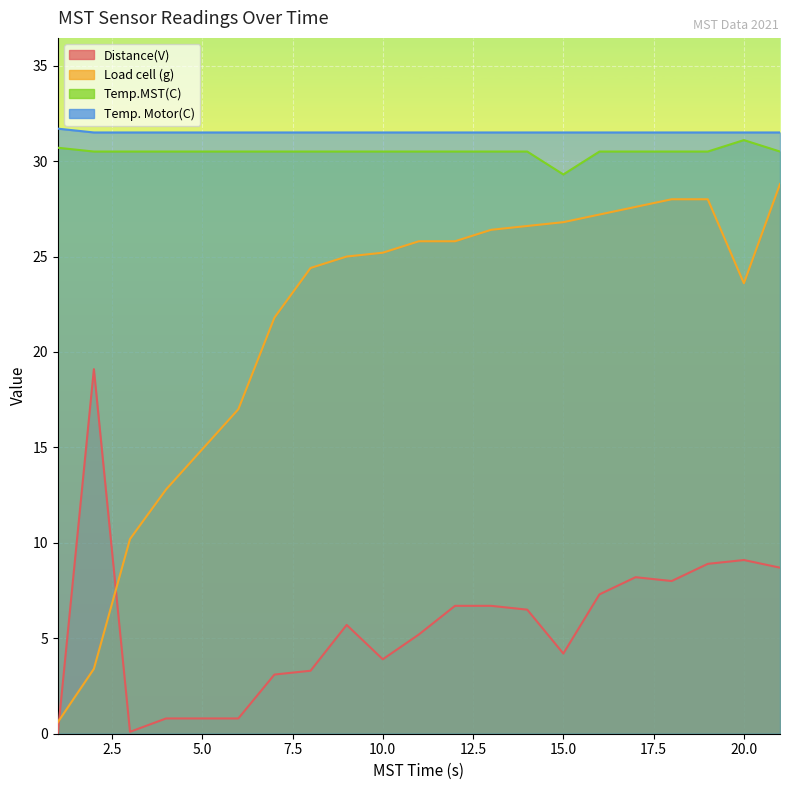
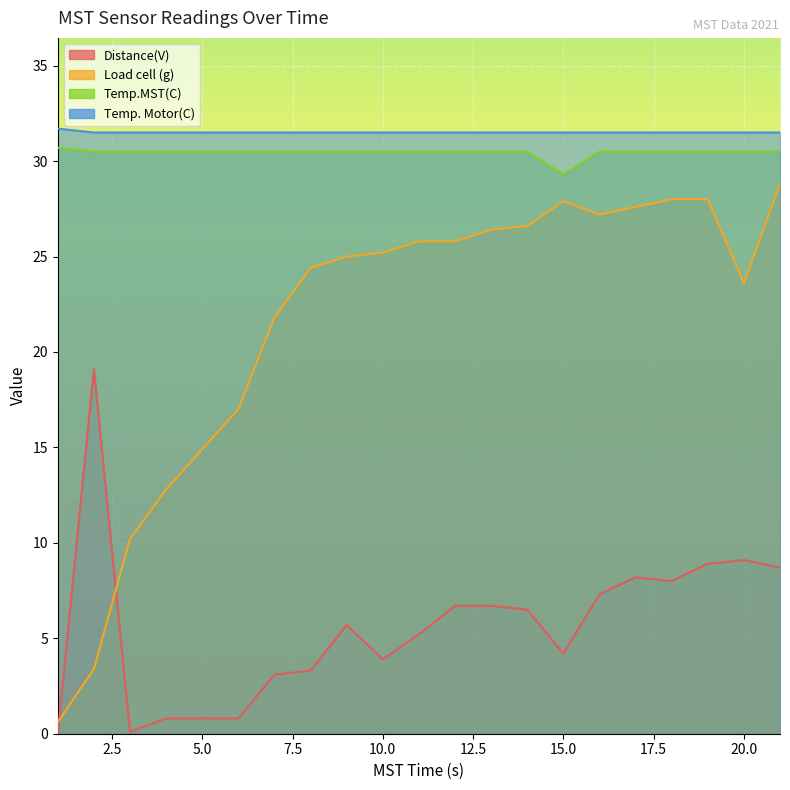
  {
    "Distance(V)": {
      "10.0": 3.9,
      "15.0": 4.2,
      "20.0": 9.1
    },
    "Load cell (g)": {
      "10.0": 25.2,
-     "15.0": 26.8,
+     "15.0": 27.9,
      "20.0": 23.6
    },
    "Temp.MST(C)": {
      "10.0": 30.5,
      "15.0": 29.3,
-     "20.0": 31.1
+     "20.0": 30.5
    },
    "Temp. Motor(C)": {
      "10.0": 31.5,
      "15.0": 31.5,
      "20.0": 31.5
    }
  }
